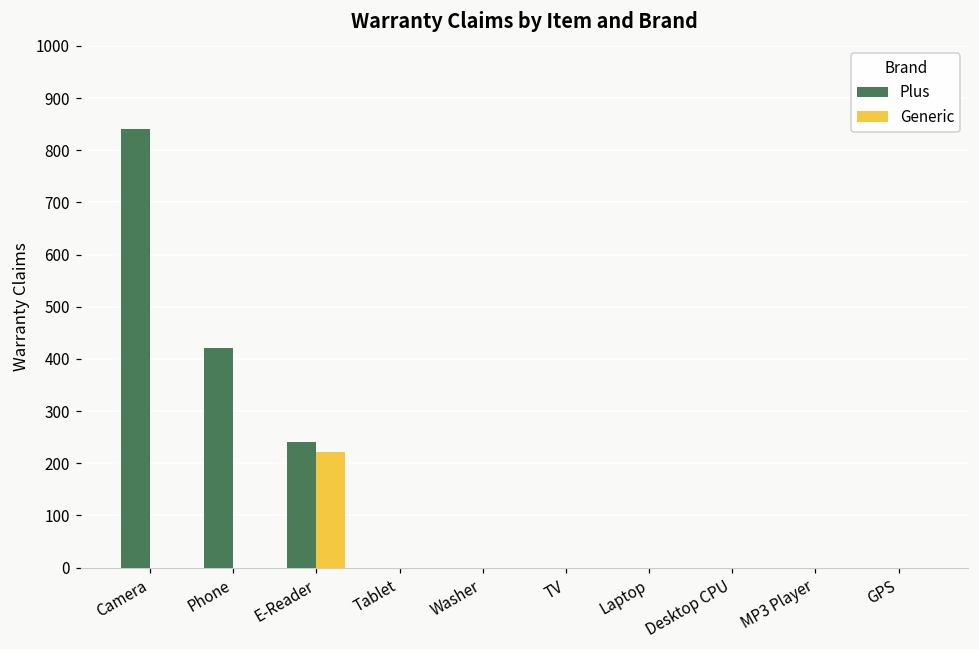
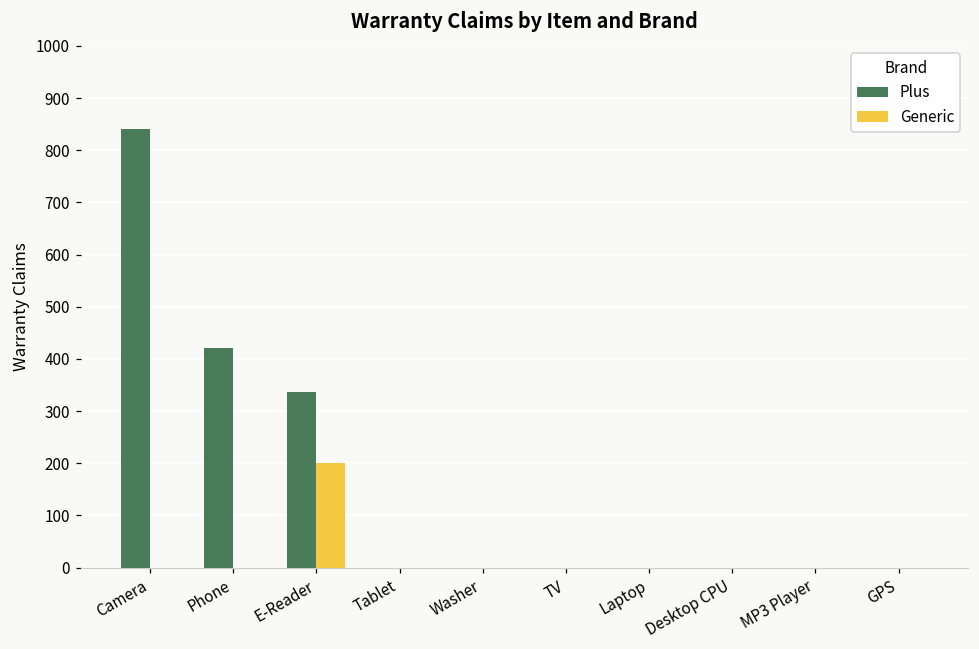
  {
    "Plus": {
      "Camera": 840,
      "Phone": 420,
-     "E-Reader": 240,
+     "E-Reader": 340,
      "Tablet": 0,
      "Washer": 0,
      "TV": 0,
      "Laptop": 0,
      "Desktop CPU": 0,
      "MP3 Player": 0,
      "GPS": 0
    },
    "Generic": {
      "Camera": 0,
      "Phone": 0,
-     "E-Reader": 220,
+     "E-Reader": 200,
      "Tablet": 0,
      "Washer": 0,
      "TV": 0,
      "Laptop": 0,
      "Desktop CPU": 0,
      "MP3 Player": 0,
      "GPS": 0
    }
  }
